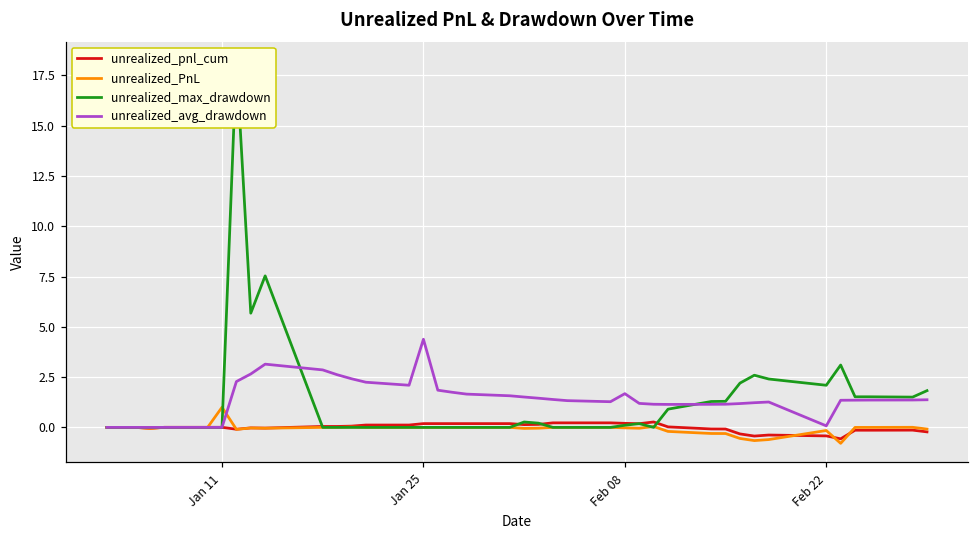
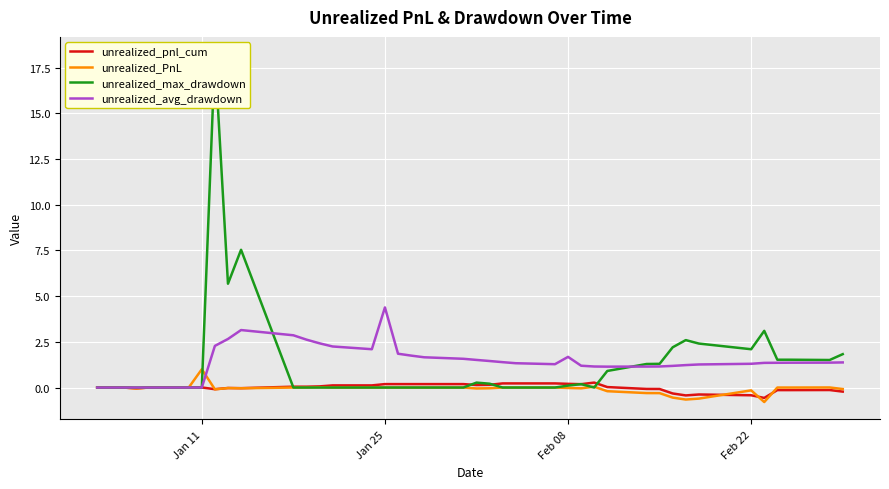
  {
    "unrealized_pnl_cum": {
      "Jan 25": 0.2,
      "Feb 22": -0.4
    },
    "unrealized_PnL": {
      "Jan 11": 1.0,
      "Feb 22": -0.2
    },
    "unrealized_max_drawdown": {
      "Feb 22": 2.1
    },
    "unrealized_avg_drawdown": {
      "Jan 25": 4.4,
      "Feb 08": 1.7,
-     "Feb 22": 0.1
+     "Feb 22": 1.3
    }
  }
